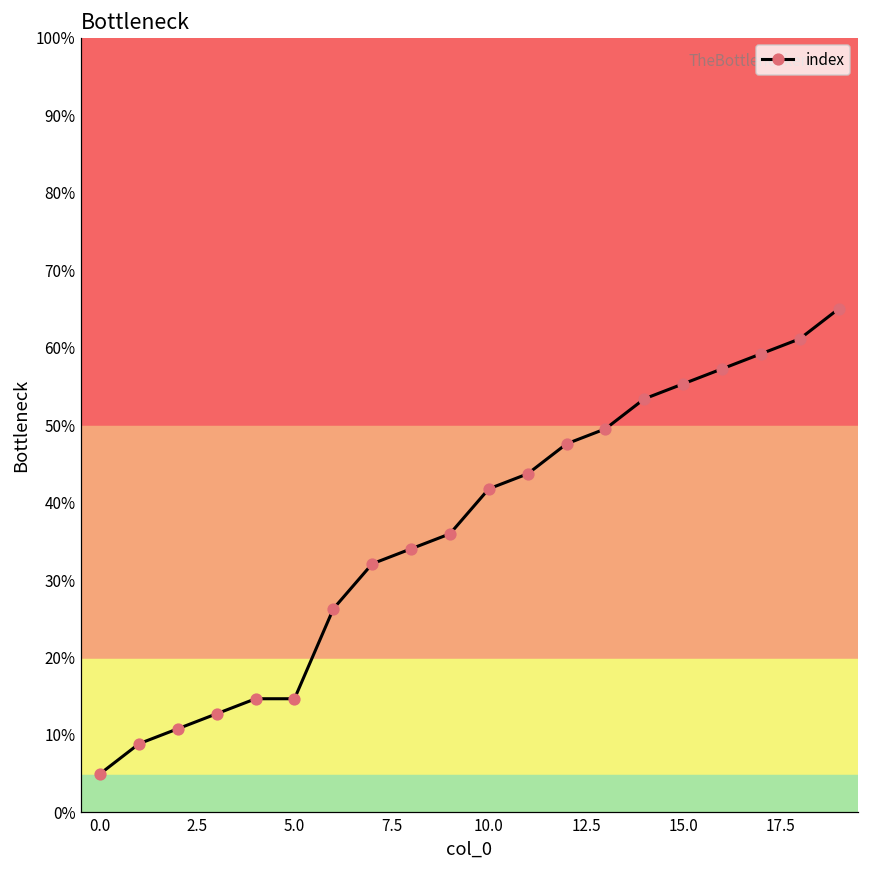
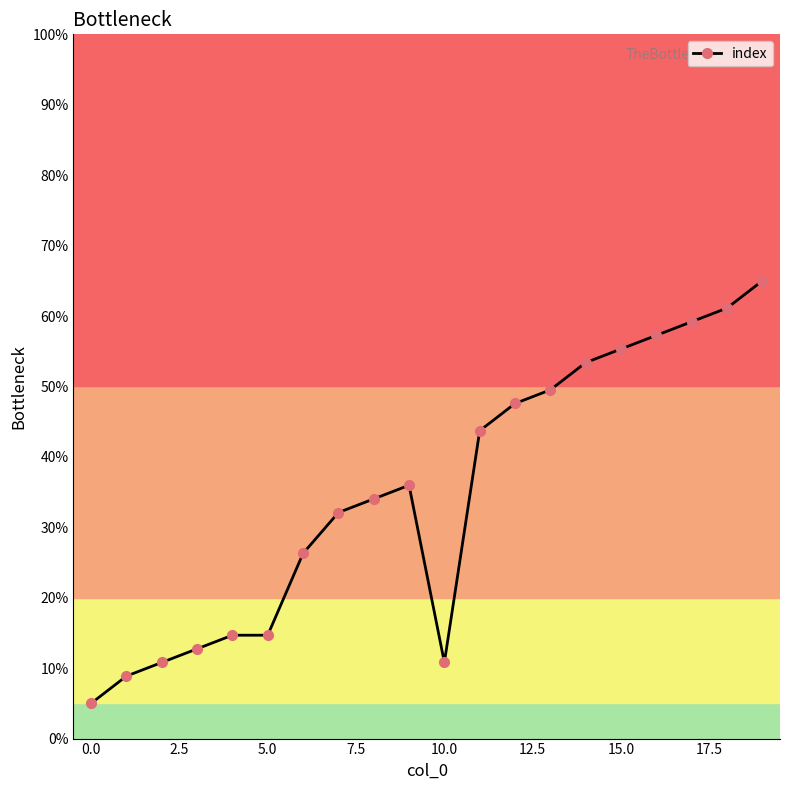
  {
    "0.0": "5%",
    "5.0": "15%",
-   "10.0": "42%",
+   "10.0": "11%",
    "15.0": "55%"
  }
